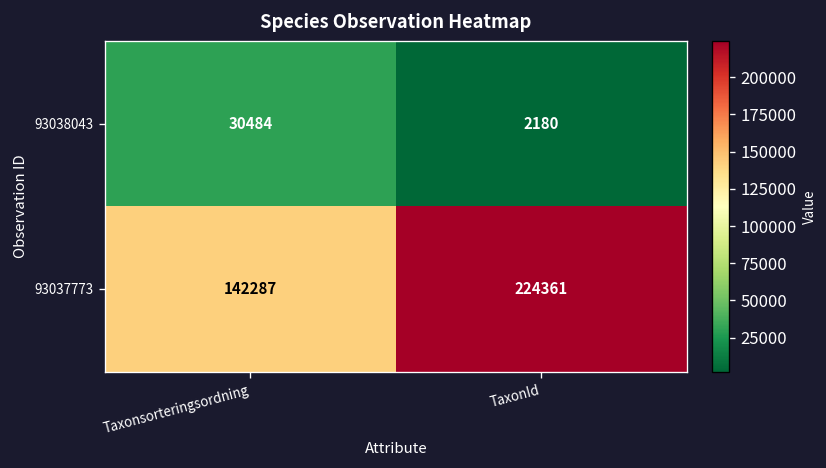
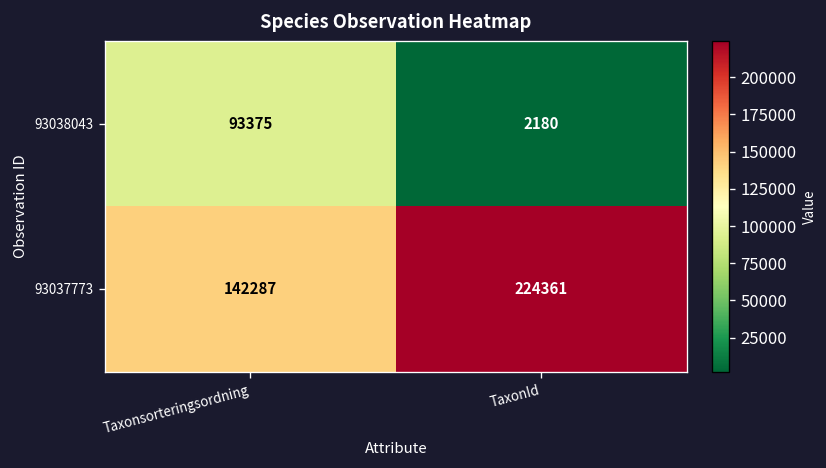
  {
    "93038043": {
-     "Taxonsorteringsordning": 30484,
+     "Taxonsorteringsordning": 93375,
      "TaxonId": 2180
    },
    "93037773": {
      "Taxonsorteringsordning": 142287,
      "TaxonId": 224361
    }
  }
